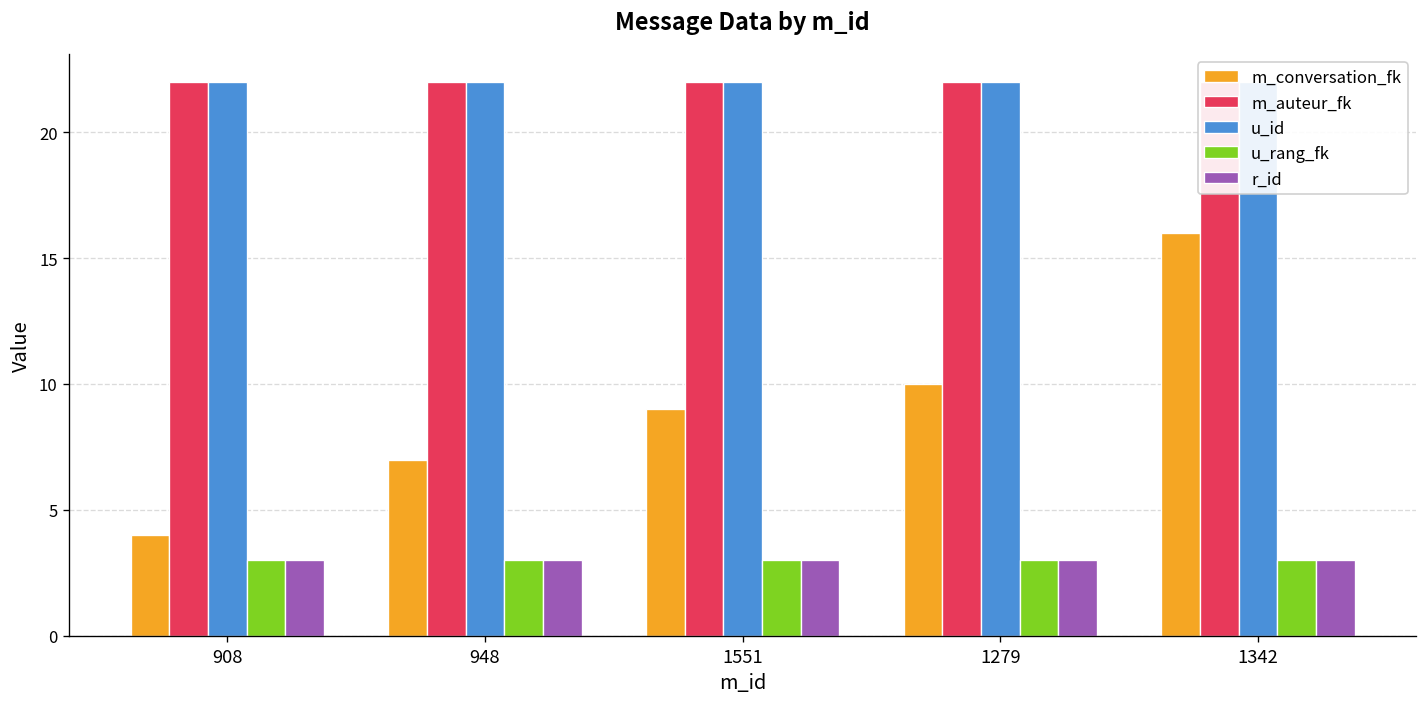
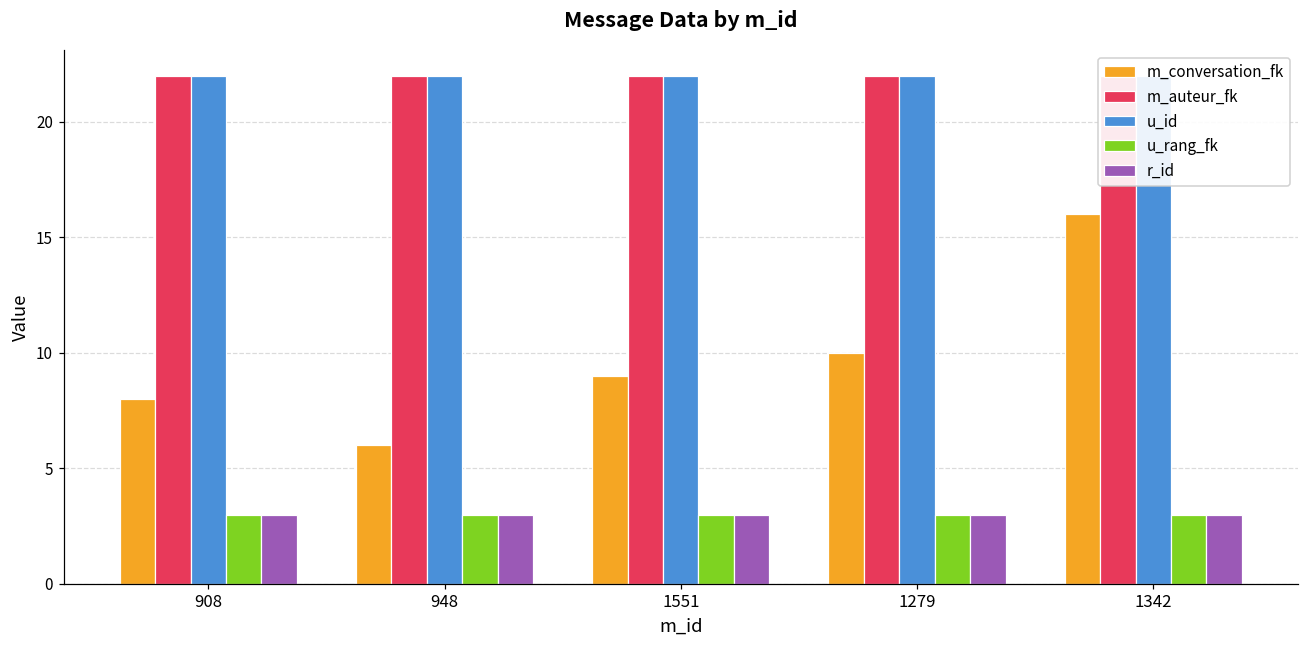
  {
    "m_conversation_fk": {
-     "908": 4,
-     "948": 7,
+     "908": 8,
+     "948": 6,
      "1551": 9,
      "1279": 10,
      "1342": 16
    },
    "m_auteur_fk": {
      "908": 22,
      "948": 22,
      "1551": 22,
      "1279": 22
    },
    "u_id": {
      "908": 22,
      "948": 22,
      "1551": 22,
      "1279": 22
    },
    "u_rang_fk": {
      "908": 3,
      "948": 3,
      "1551": 3,
      "1279": 3,
      "1342": 3
    },
    "r_id": {
      "908": 3,
      "948": 3,
      "1551": 3,
      "1279": 3,
      "1342": 3
    }
  }
